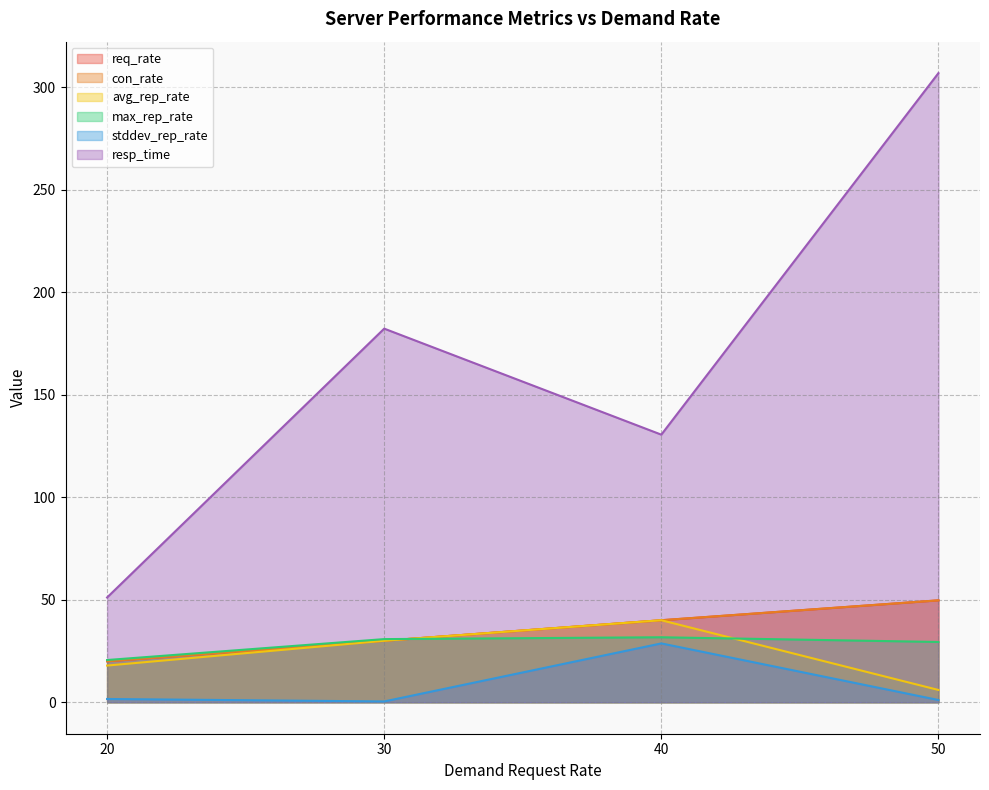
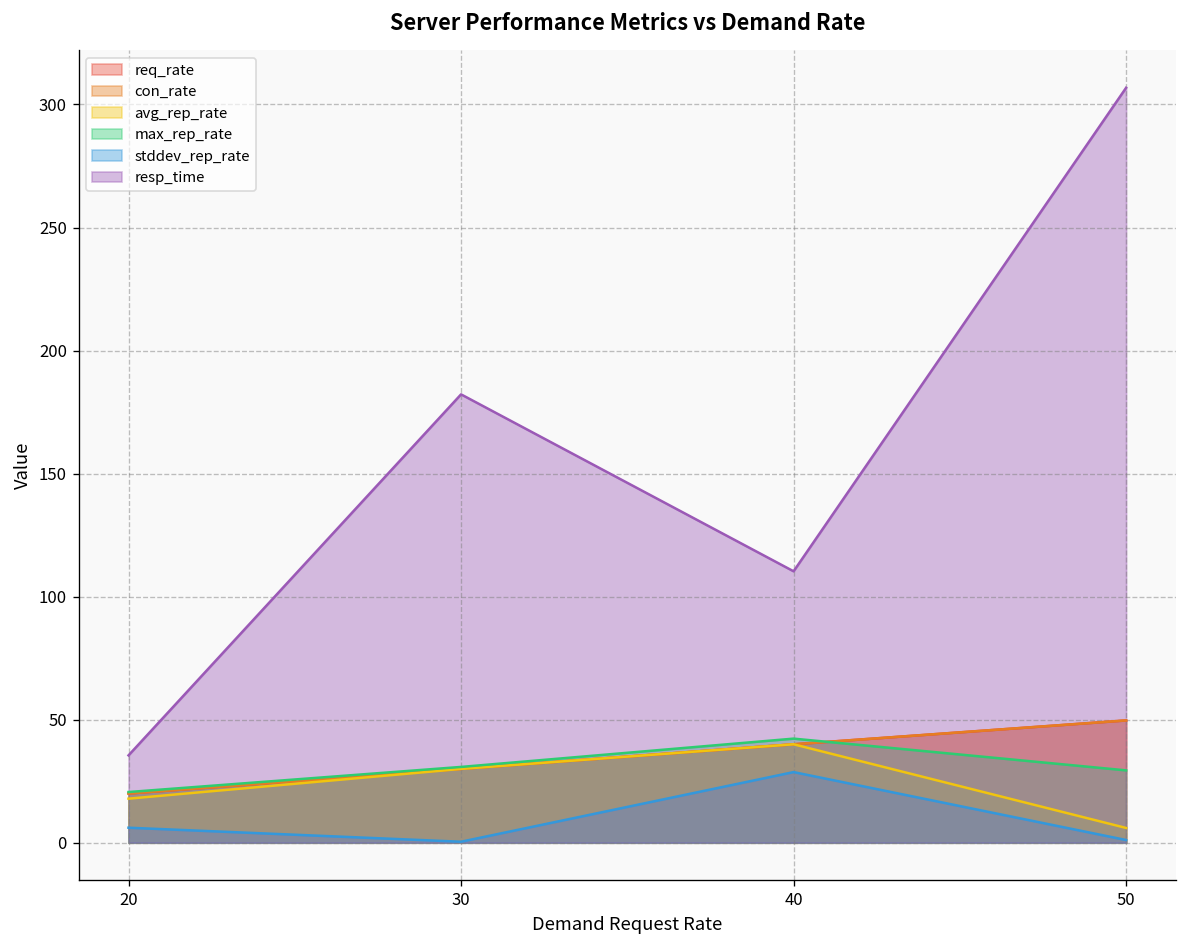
  {
    "max_rep_rate": {
-     "40": 32,
+     "40": 42,
      "50": 29
    },
    "stddev_rep_rate": {
-     "20": 2,
+     "20": 6,
      "30": 0,
      "40": 29,
      "50": 1
    },
    "resp_time": {
-     "20": 51,
+     "20": 36,
      "30": 182,
-     "40": 131,
+     "40": 110,
      "50": 307
    }
  }
